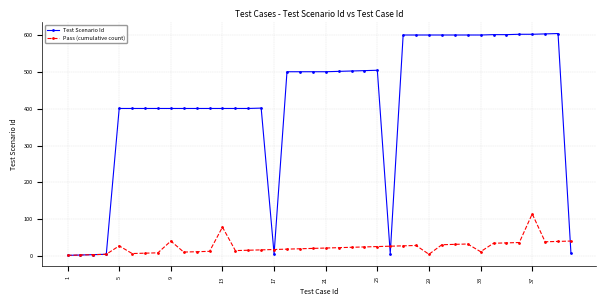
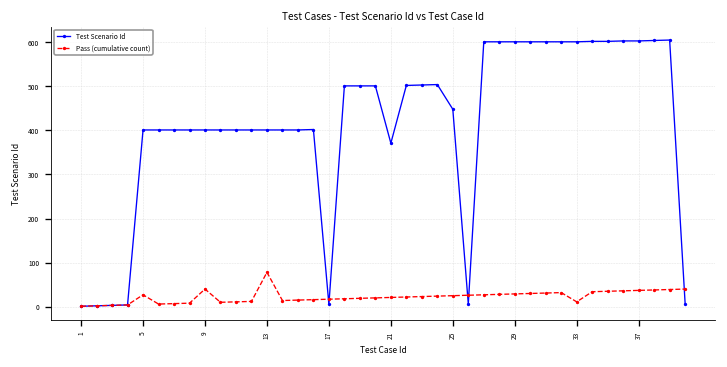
  {
    "Test Scenario Id": {
      "5": 400,
      "9": 400,
      "13": 400,
      "17": 10,
-     "21": 500,
-     "25": 510,
+     "21": 370,
+     "25": 450,
      "29": 600,
      "33": 600,
      "37": 600
    },
    "Pass (cumulative count)": {
      "5": 30,
      "9": 40,
      "13": 80,
      "17": 20,
      "21": 20,
      "25": 30,
-     "29": 0,
+     "29": 30,
      "33": 10,
-     "37": 110
+     "37": 40
    }
  }
